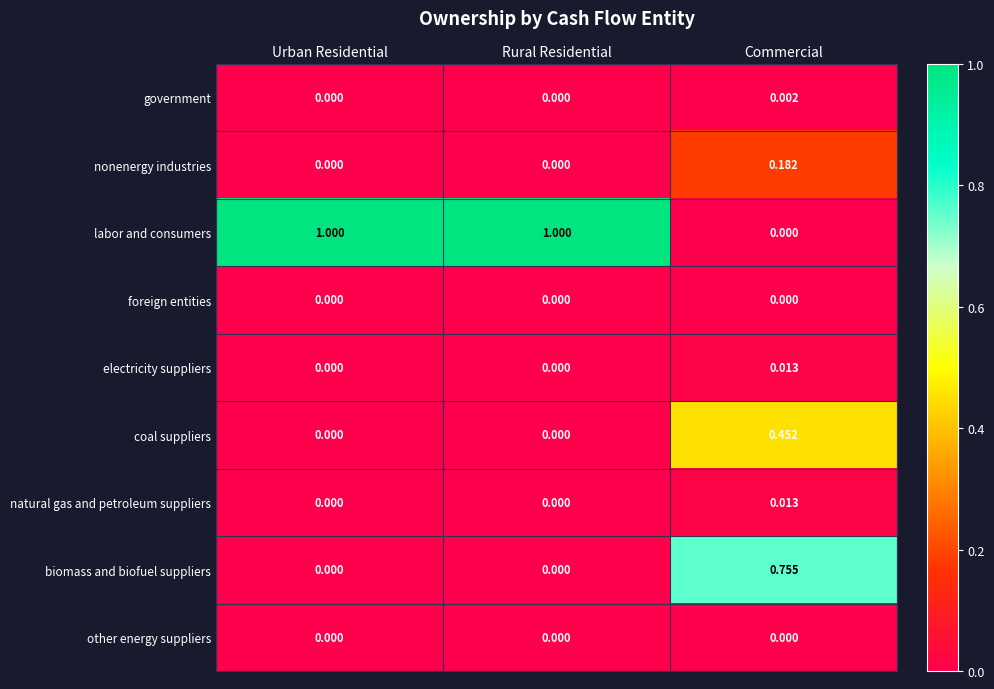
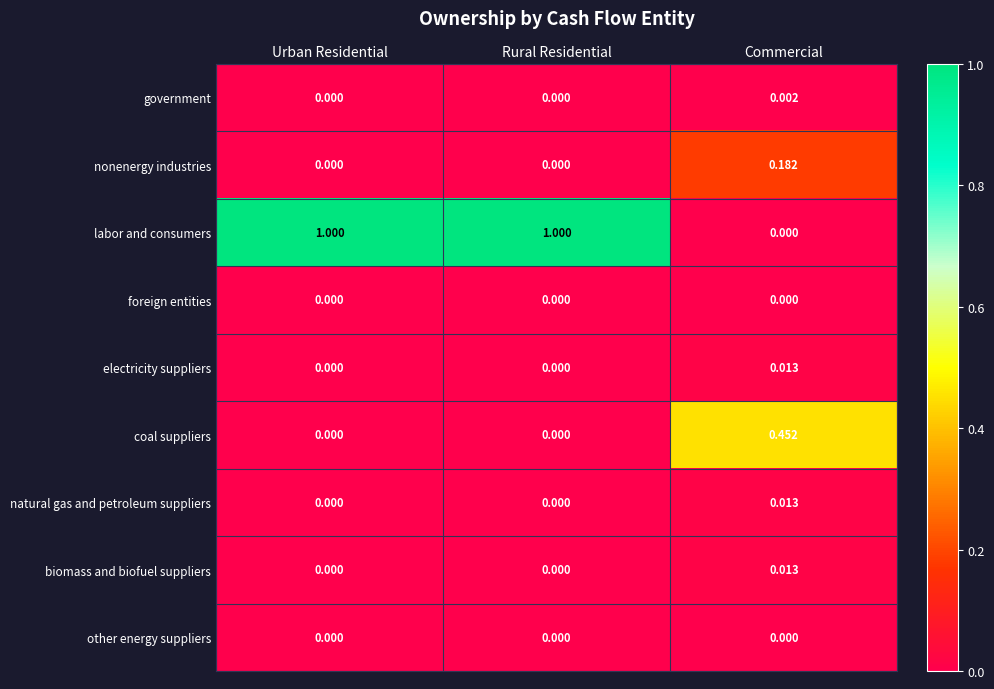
  {
    "government": {
      "Urban Residential": 0.000,
      "Rural Residential": 0.000,
      "Commercial": 0.002
    },
    "nonenergy industries": {
      "Urban Residential": 0.000,
      "Rural Residential": 0.000,
      "Commercial": 0.182
    },
    "labor and consumers": {
      "Urban Residential": 1.000,
      "Rural Residential": 1.000,
      "Commercial": 0.000
    },
    "foreign entities": {
      "Urban Residential": 0.000,
      "Rural Residential": 0.000,
      "Commercial": 0.000
    },
    "electricity suppliers": {
      "Urban Residential": 0.000,
      "Rural Residential": 0.000,
      "Commercial": 0.013
    },
    "coal suppliers": {
      "Urban Residential": 0.000,
      "Rural Residential": 0.000,
      "Commercial": 0.452
    },
    "natural gas and petroleum suppliers": {
      "Urban Residential": 0.000,
      "Rural Residential": 0.000,
      "Commercial": 0.013
    },
    "biomass and biofuel suppliers": {
      "Urban Residential": 0.000,
      "Rural Residential": 0.000,
-     "Commercial": 0.755
+     "Commercial": 0.013
    },
    "other energy suppliers": {
      "Urban Residential": 0.000,
      "Rural Residential": 0.000,
      "Commercial": 0.000
    }
  }
